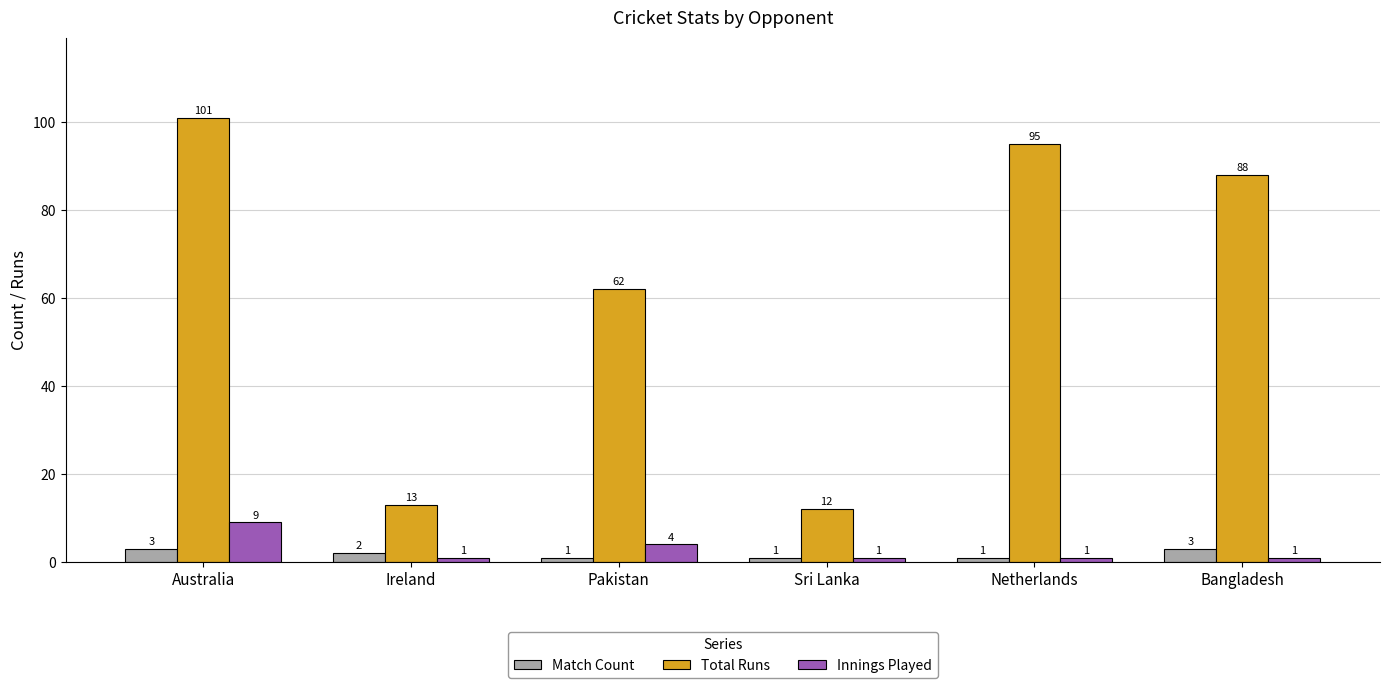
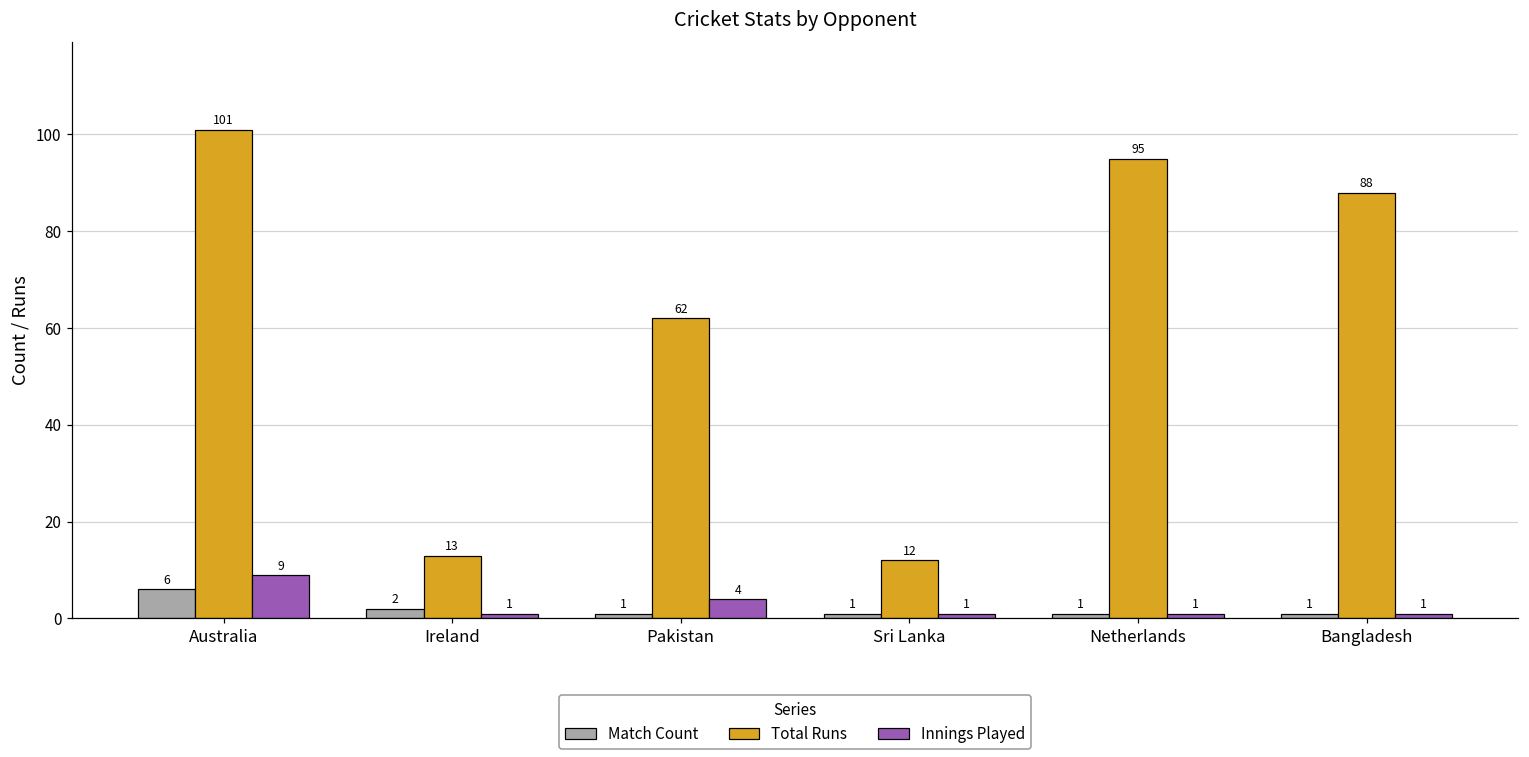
  {
    "Match Count": {
-     "Australia": 3,
+     "Australia": 6,
      "Ireland": 2,
      "Pakistan": 1,
      "Sri Lanka": 1,
      "Netherlands": 1,
-     "Bangladesh": 3
+     "Bangladesh": 1
    },
    "Total Runs": {
      "Australia": 101,
      "Ireland": 13,
      "Pakistan": 62,
      "Sri Lanka": 12,
      "Netherlands": 95,
      "Bangladesh": 88
    },
    "Innings Played": {
      "Australia": 9,
      "Ireland": 1,
      "Pakistan": 4,
      "Sri Lanka": 1,
      "Netherlands": 1,
      "Bangladesh": 1
    }
  }
